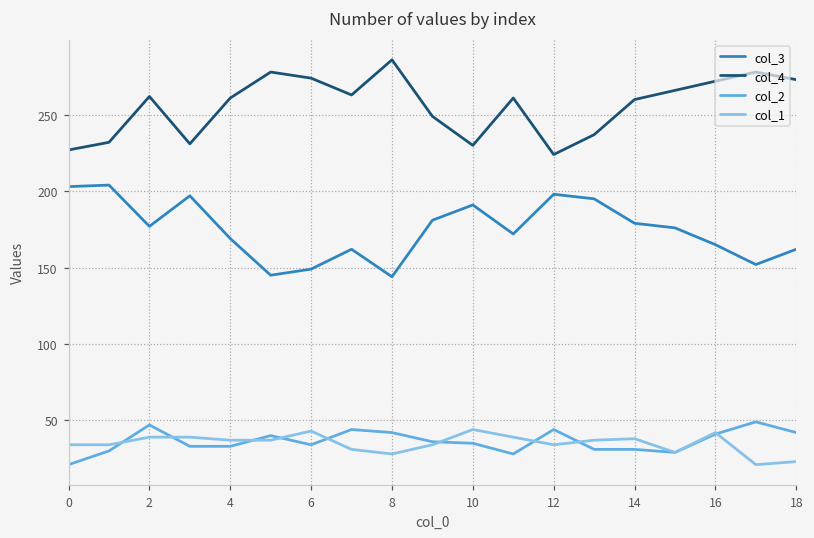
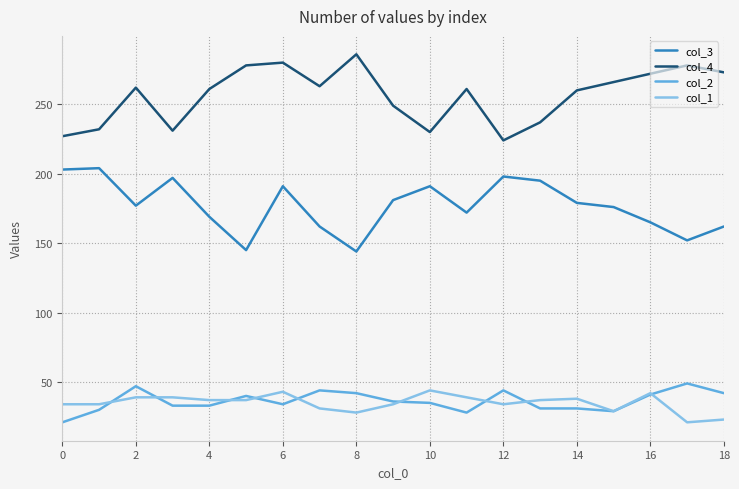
  {
    "col_3": {
      "0": 203,
      "2": 177,
      "4": 169,
-     "6": 149,
+     "6": 191,
      "8": 144,
      "10": 191,
      "12": 198,
      "14": 179,
      "16": 165,
      "18": 162
    },
    "col_4": {
      "0": 227,
      "2": 262,
      "4": 261,
-     "6": 274,
+     "6": 280,
      "8": 286,
      "10": 230,
      "12": 224,
      "14": 260,
      "18": 273
    }
  }
